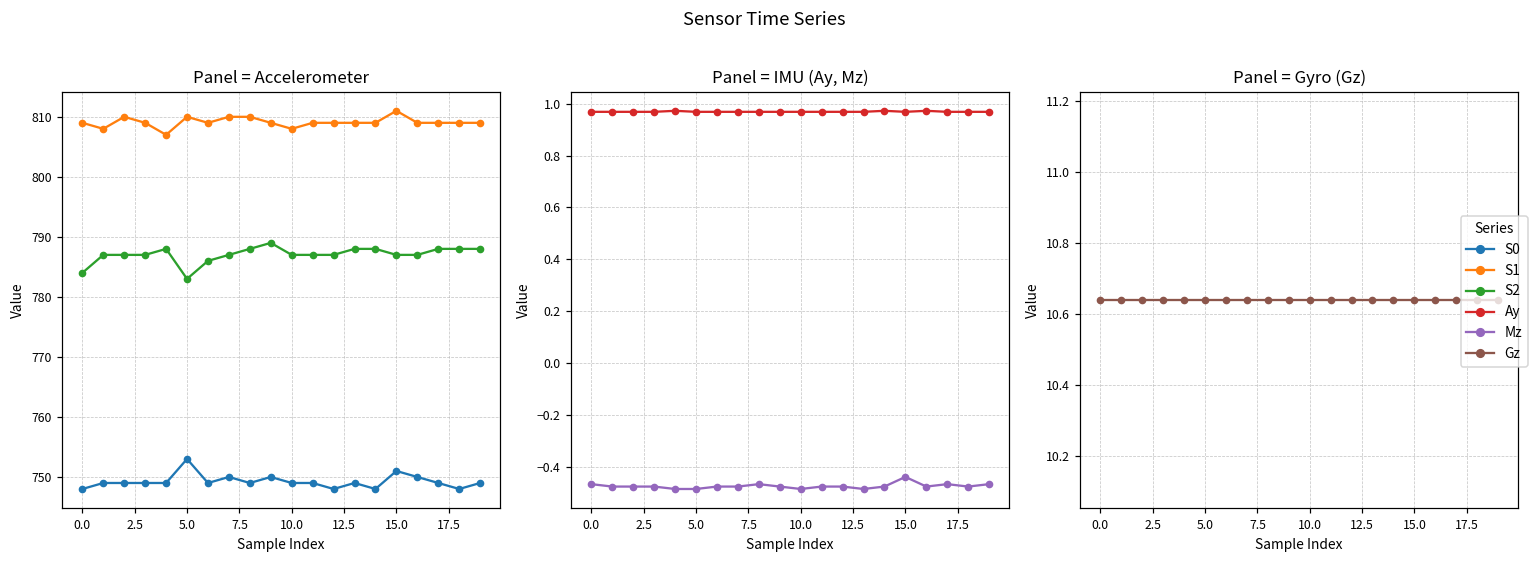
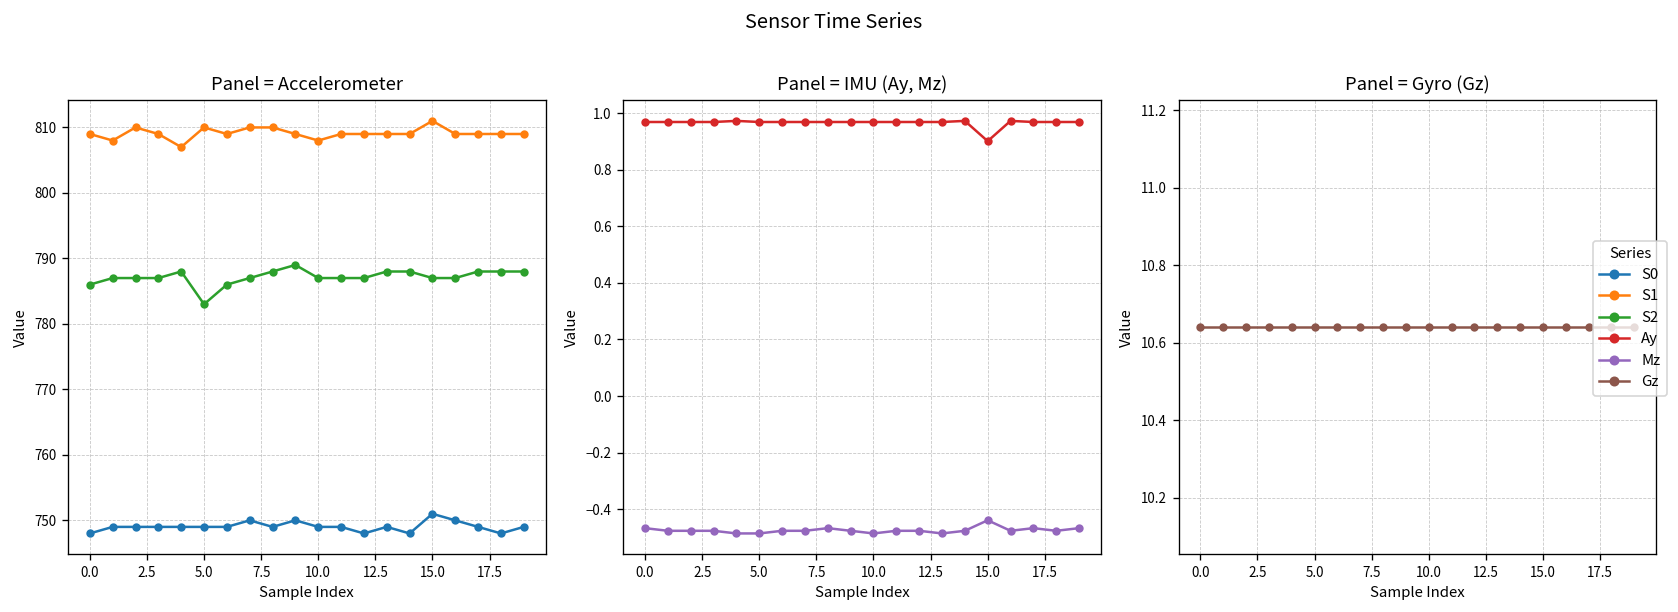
  {
    "Panel = Accelerometer": {
      "S0": {
        "0.0": 748,
-       "5.0": 753,
+       "5.0": 749,
        "10.0": 749,
        "15.0": 751
      },
      "S1": {
        "0.0": 809,
        "5.0": 810,
        "10.0": 808,
        "15.0": 811
      },
      "S2": {
-       "0.0": 784,
+       "0.0": 786,
        "5.0": 783,
        "10.0": 787,
        "15.0": 787
      }
    },
    "Panel = IMU (Ay, Mz)": {
      "Ay": {
        "0.0": 0.97,
        "5.0": 0.97,
        "10.0": 0.97,
-       "15.0": 0.97
+       "15.0": 0.90
      },
      "Mz": {
        "0.0": -0.47,
        "5.0": -0.49,
        "10.0": -0.49,
        "15.0": -0.44
      }
    },
    "Panel = Gyro (Gz)": {
      "0.0": 10.64,
      "5.0": 10.64,
      "10.0": 10.64,
      "15.0": 10.64
    }
  }
